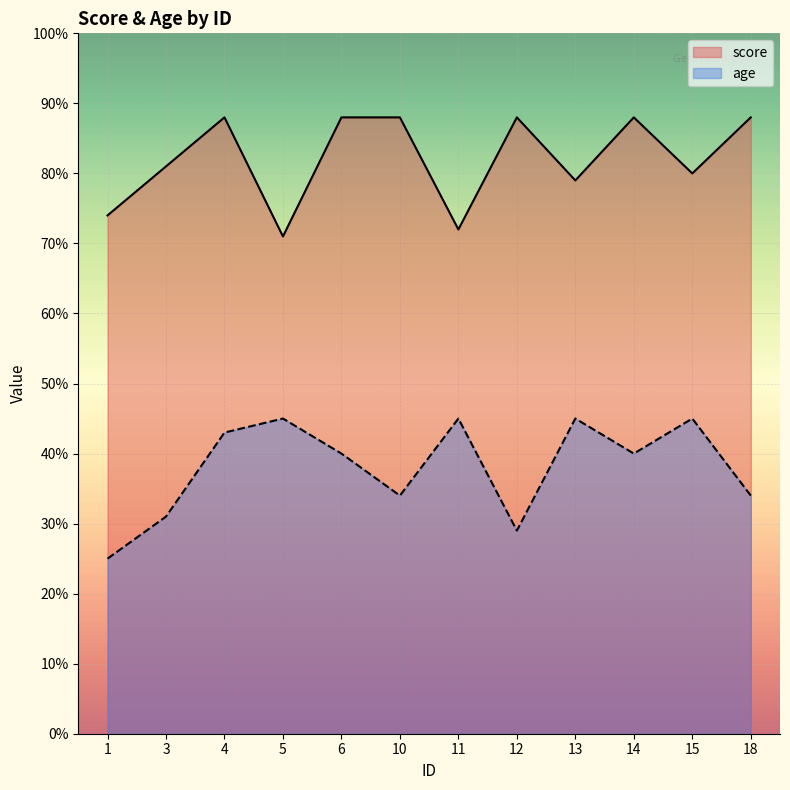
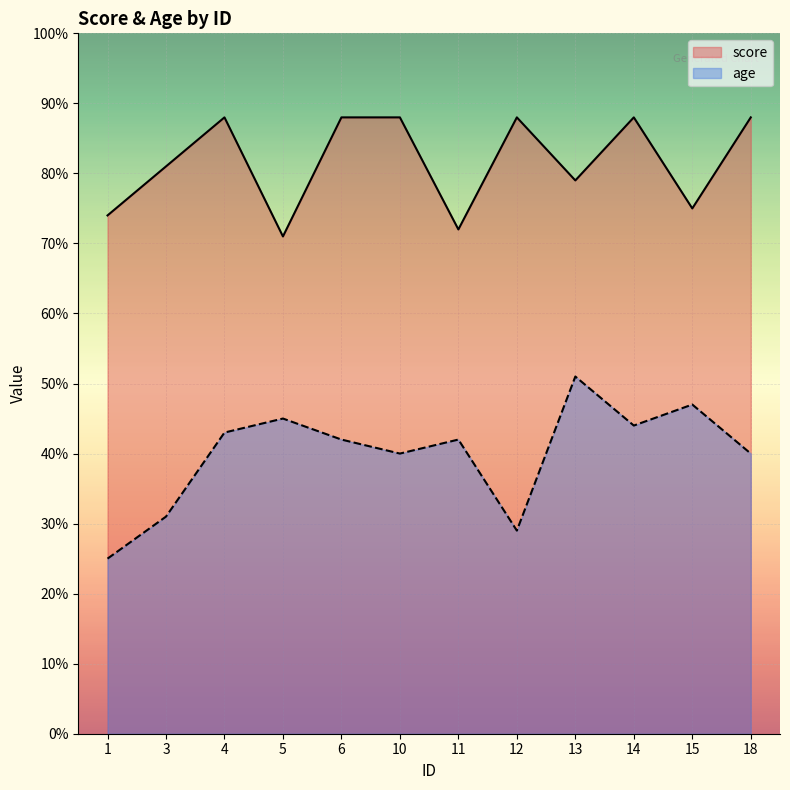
  {
    "score": {
      "1": "74%",
      "3": "81%",
      "4": "88%",
      "5": "71%",
      "6": "88%",
      "10": "88%",
      "11": "72%",
      "12": "88%",
      "13": "79%",
      "14": "88%",
-     "15": "80%",
+     "15": "75%",
      "18": "88%"
    },
    "age": {
      "1": "25%",
      "3": "31%",
      "4": "43%",
      "5": "45%",
-     "6": "40%",
-     "10": "34%",
-     "11": "45%",
+     "6": "42%",
+     "10": "40%",
+     "11": "42%",
      "12": "29%",
-     "13": "45%",
-     "14": "40%",
-     "15": "45%",
-     "18": "34%"
+     "13": "51%",
+     "14": "44%",
+     "15": "47%",
+     "18": "40%"
    }
  }
